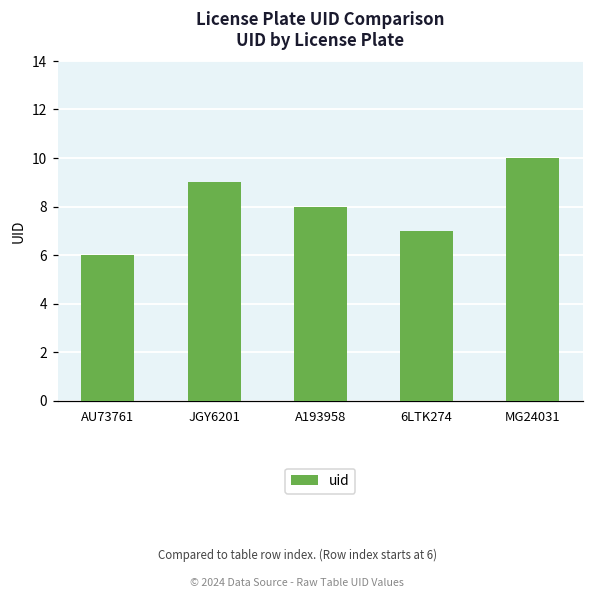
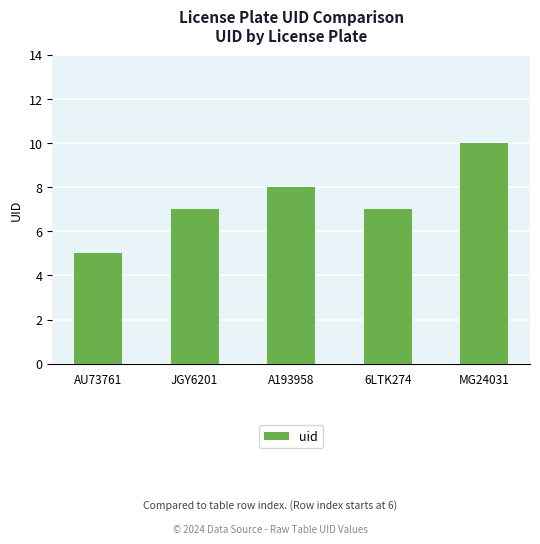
  {
-   "AU73761": 6,
-   "JGY6201": 9,
+   "AU73761": 5,
+   "JGY6201": 7,
    "A193958": 8,
    "6LTK274": 7,
    "MG24031": 10
  }
